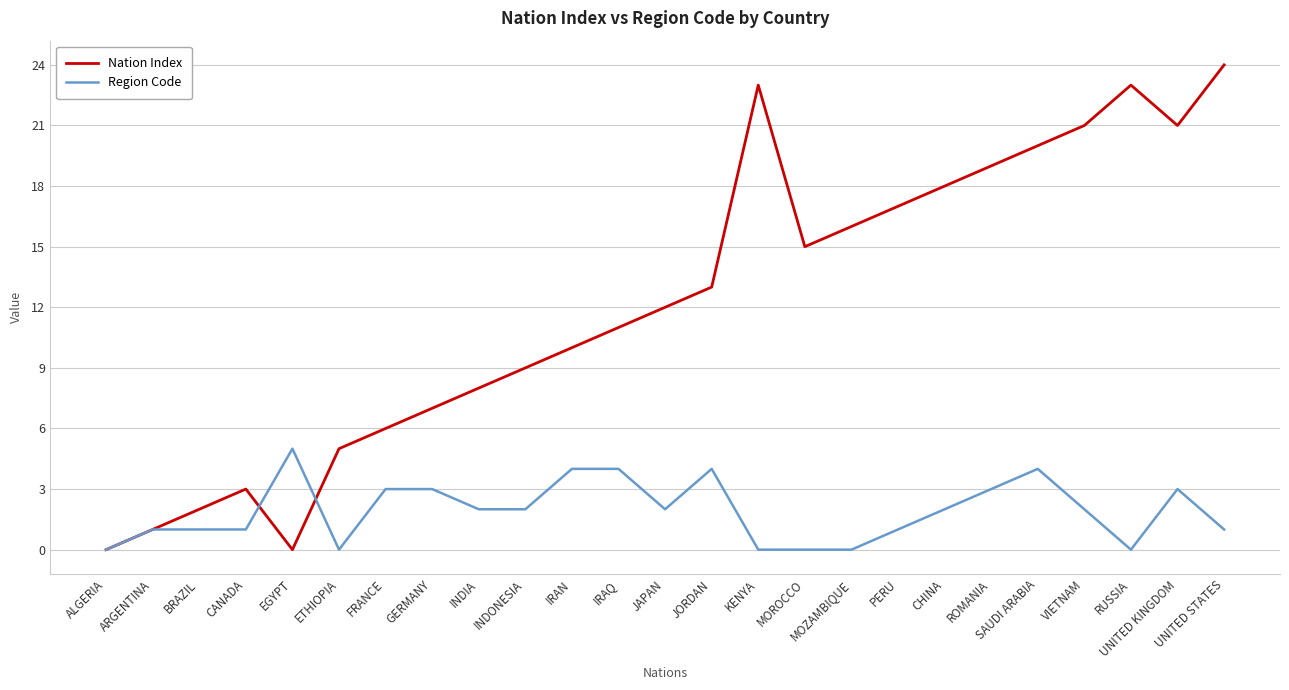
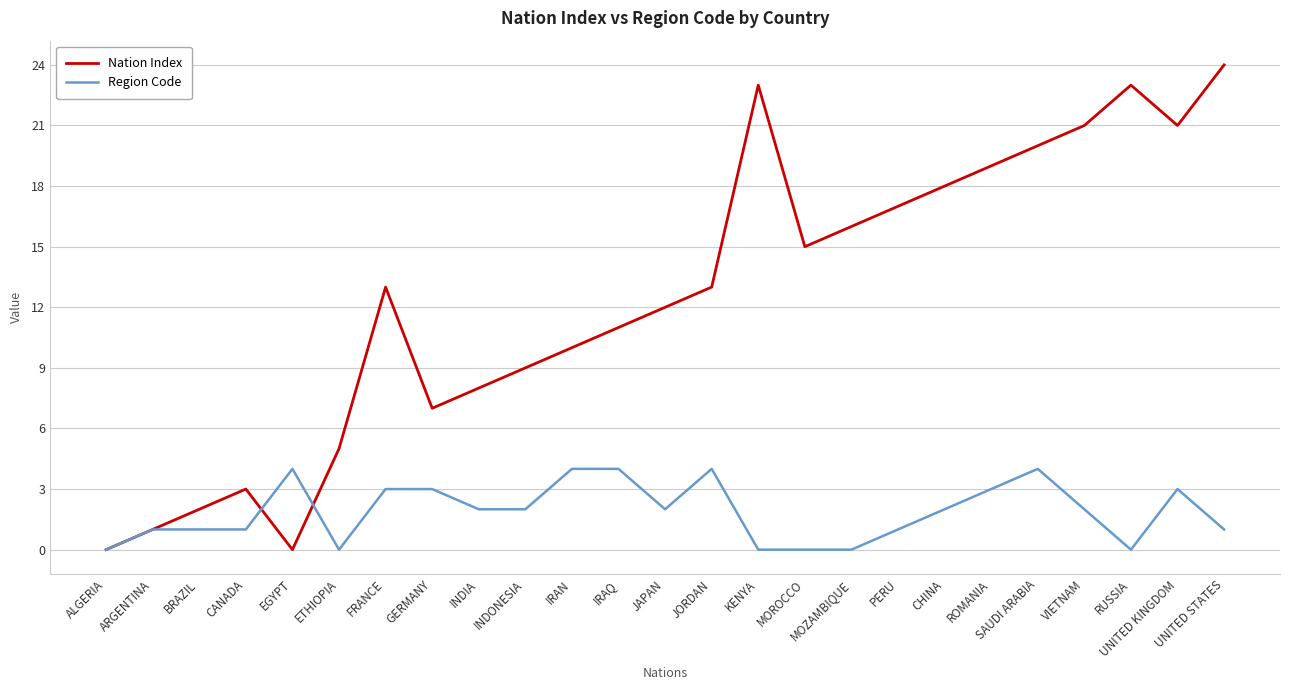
  {
    "Nation Index": {
      "BRAZIL": 2,
      "CANADA": 3,
      "EGYPT": 0,
      "ETHIOPIA": 5,
-     "FRANCE": 6,
+     "FRANCE": 13,
      "GERMANY": 7,
      "INDIA": 8,
      "INDONESIA": 9,
      "IRAN": 10,
      "IRAQ": 11,
      "JAPAN": 12,
      "JORDAN": 13,
      "KENYA": 23,
      "MOROCCO": 15,
      "MOZAMBIQUE": 16,
      "PERU": 17,
      "CHINA": 18,
      "ROMANIA": 19,
      "SAUDI ARABIA": 20,
      "VIETNAM": 21,
      "RUSSIA": 23,
      "UNITED KINGDOM": 21,
      "UNITED STATES": 24
    },
    "Region Code": {
      "BRAZIL": 1,
      "CANADA": 1,
-     "EGYPT": 5,
+     "EGYPT": 4,
      "ETHIOPIA": 0,
      "FRANCE": 3,
      "GERMANY": 3,
      "INDIA": 2,
      "INDONESIA": 2,
      "IRAN": 4,
      "IRAQ": 4,
      "JAPAN": 2,
      "JORDAN": 4,
      "KENYA": 0,
      "MOROCCO": 0,
      "MOZAMBIQUE": 0,
      "PERU": 1,
      "CHINA": 2,
      "ROMANIA": 3,
      "SAUDI ARABIA": 4,
      "VIETNAM": 2,
      "RUSSIA": 0,
      "UNITED KINGDOM": 3,
      "UNITED STATES": 1
    }
  }
